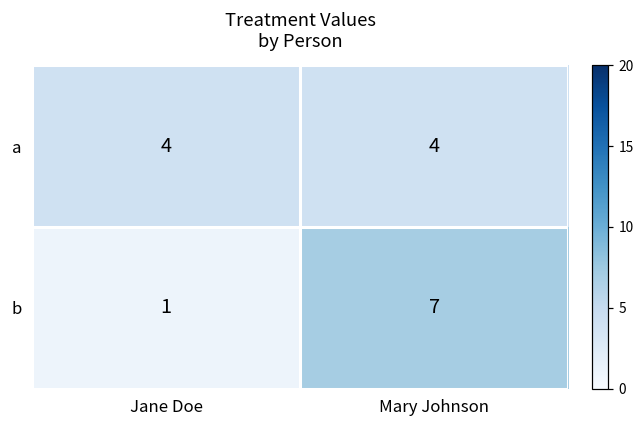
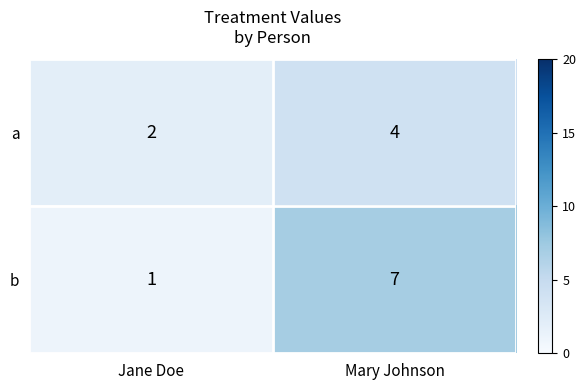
  {
    "a": {
-     "Jane Doe": 4,
+     "Jane Doe": 2,
      "Mary Johnson": 4
    },
    "b": {
      "Jane Doe": 1,
      "Mary Johnson": 7
    }
  }
